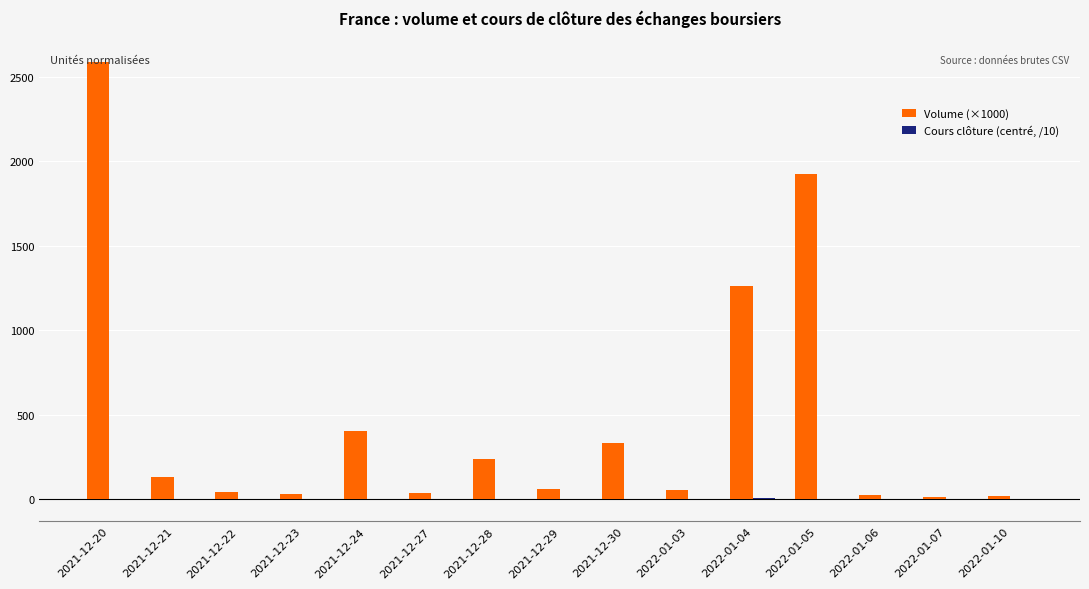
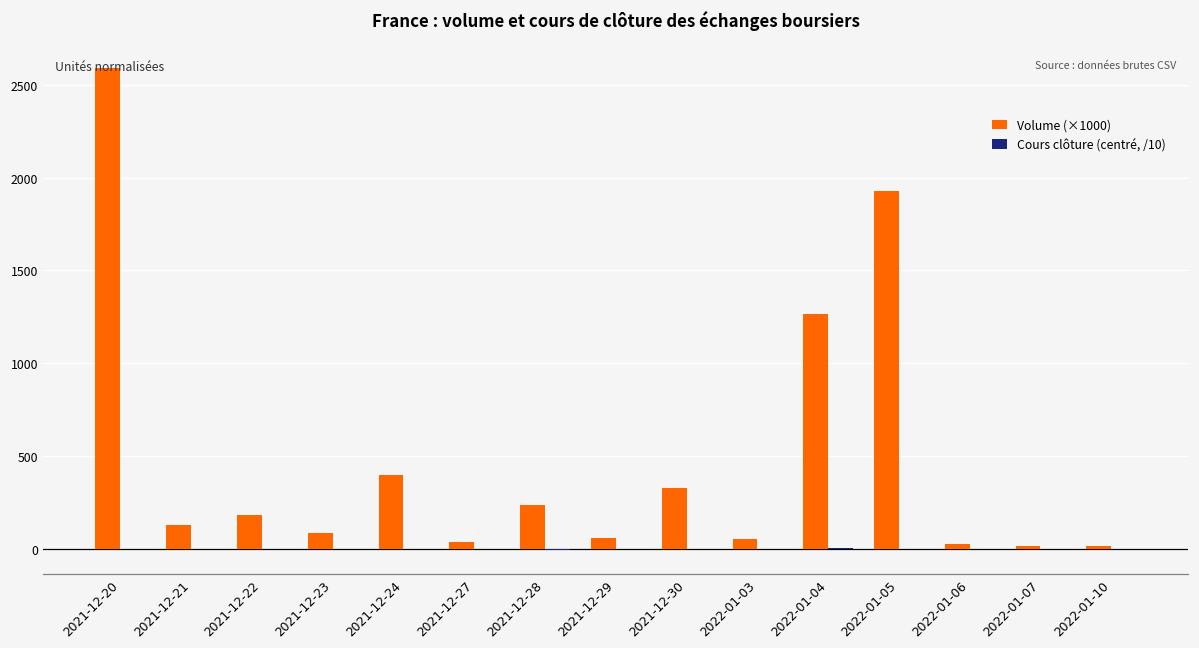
  {
    "Volume (×1000)": {
      "2021-12-20": 2590,
      "2021-12-21": 130,
-     "2021-12-22": 40,
-     "2021-12-23": 30,
+     "2021-12-22": 190,
+     "2021-12-23": 90,
      "2021-12-24": 400,
      "2021-12-27": 40,
      "2021-12-28": 240,
      "2021-12-29": 60,
      "2021-12-30": 330,
      "2022-01-03": 60,
      "2022-01-04": 1260,
      "2022-01-05": 1930,
      "2022-01-06": 30,
      "2022-01-10": 20
    }
  }
